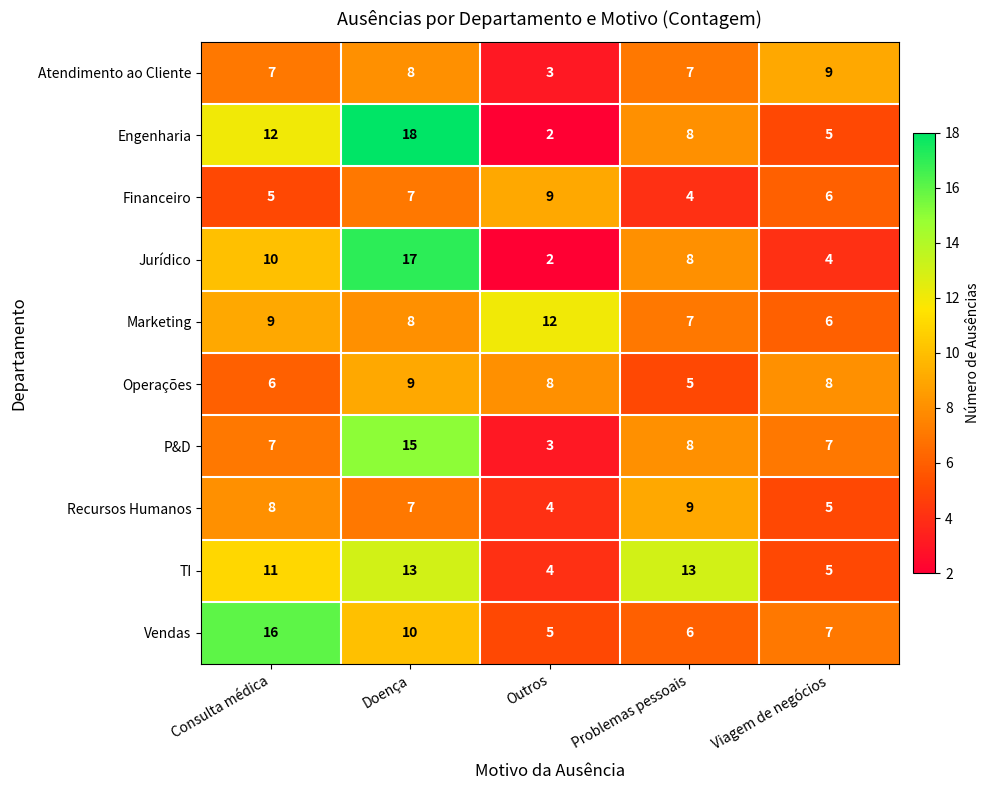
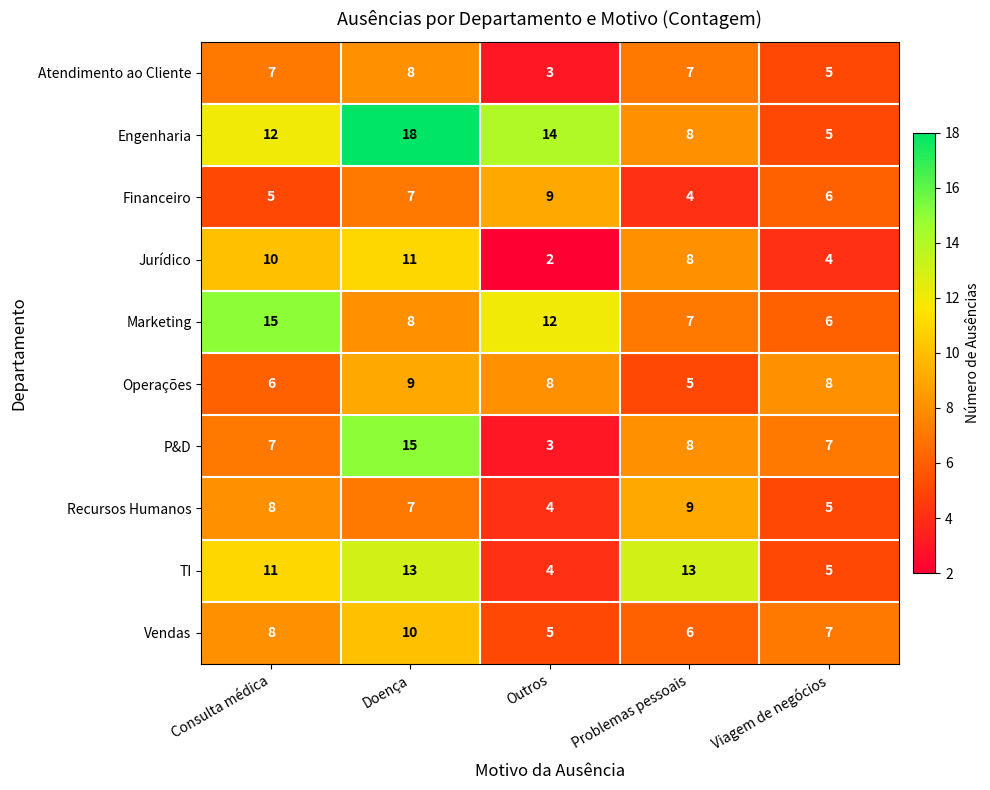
  {
    "Atendimento ao Cliente": {
      "Consulta médica": 7,
      "Doença": 8,
      "Outros": 3,
      "Problemas pessoais": 7,
-     "Viagem de negócios": 9
+     "Viagem de negócios": 5
    },
    "Engenharia": {
      "Consulta médica": 12,
      "Doença": 18,
-     "Outros": 2,
+     "Outros": 14,
      "Problemas pessoais": 8,
      "Viagem de negócios": 5
    },
    "Financeiro": {
      "Consulta médica": 5,
      "Doença": 7,
      "Outros": 9,
      "Problemas pessoais": 4,
      "Viagem de negócios": 6
    },
    "Jurídico": {
      "Consulta médica": 10,
-     "Doença": 17,
+     "Doença": 11,
      "Outros": 2,
      "Problemas pessoais": 8,
      "Viagem de negócios": 4
    },
    "Marketing": {
-     "Consulta médica": 9,
+     "Consulta médica": 15,
      "Doença": 8,
      "Outros": 12,
      "Problemas pessoais": 7,
      "Viagem de negócios": 6
    },
    "Operações": {
      "Consulta médica": 6,
      "Doença": 9,
      "Outros": 8,
      "Problemas pessoais": 5,
      "Viagem de negócios": 8
    },
    "P&D": {
      "Consulta médica": 7,
      "Doença": 15,
      "Outros": 3,
      "Problemas pessoais": 8,
      "Viagem de negócios": 7
    },
    "Recursos Humanos": {
      "Consulta médica": 8,
      "Doença": 7,
      "Outros": 4,
      "Problemas pessoais": 9,
      "Viagem de negócios": 5
    },
    "TI": {
      "Consulta médica": 11,
      "Doença": 13,
      "Outros": 4,
      "Problemas pessoais": 13,
      "Viagem de negócios": 5
    },
    "Vendas": {
-     "Consulta médica": 16,
+     "Consulta médica": 8,
      "Doença": 10,
      "Outros": 5,
      "Problemas pessoais": 6,
      "Viagem de negócios": 7
    }
  }
